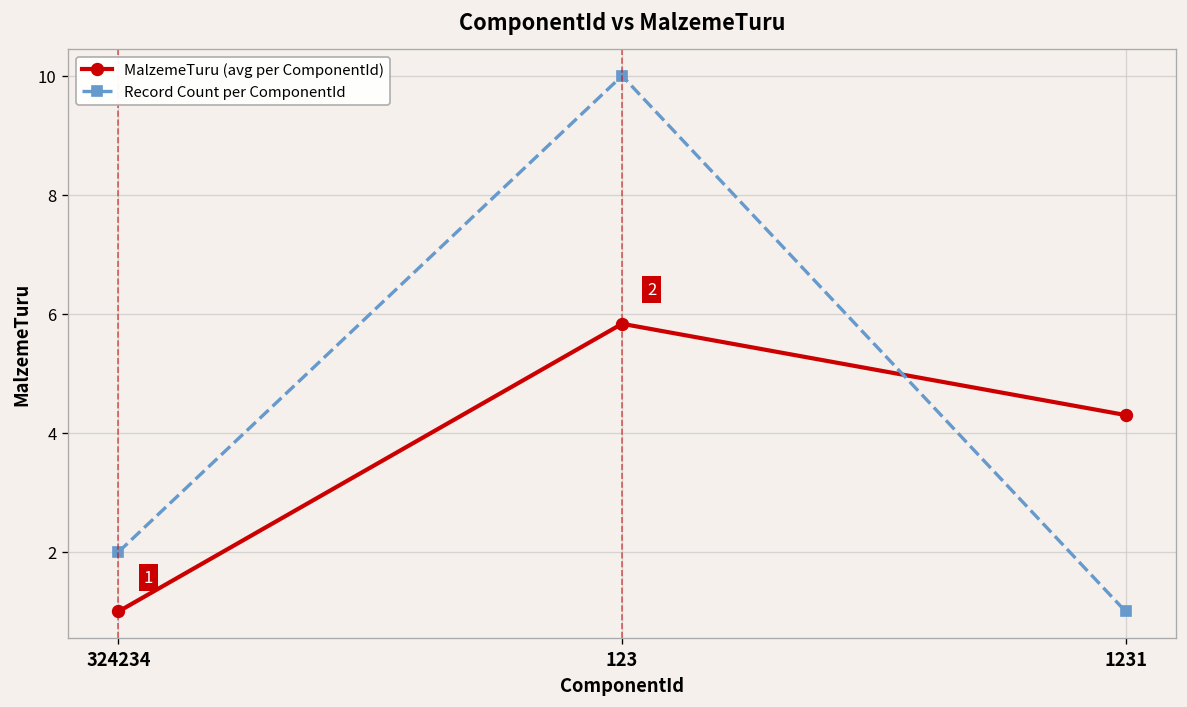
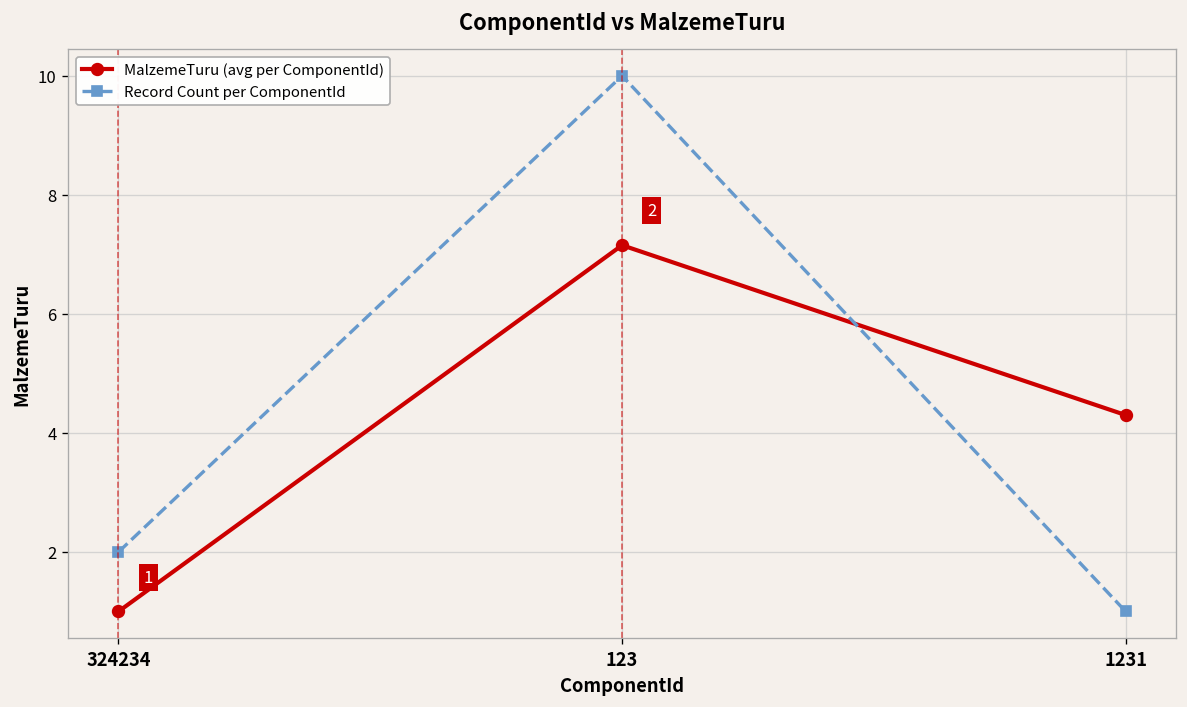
  {
    "MalzemeTuru (avg per ComponentId)": {
-     "123": 5.8,
+     "123": 7.2,
      "1231": 4.3
    },
    "Record Count per ComponentId": {
      "324234": 2.0,
      "123": 10.0,
      "1231": 1.0
    }
  }
